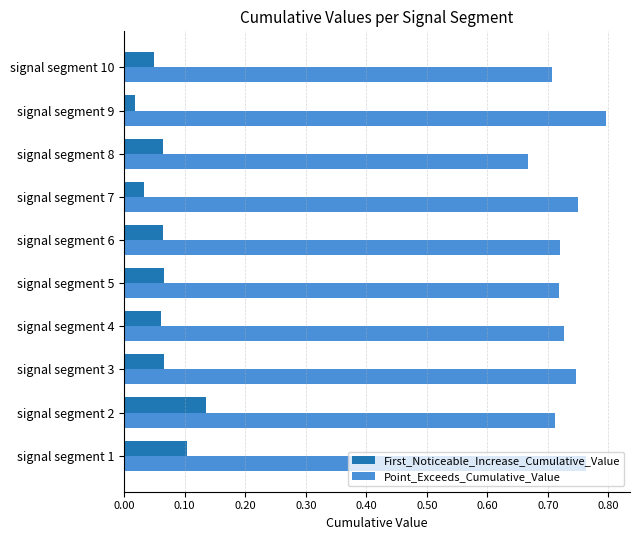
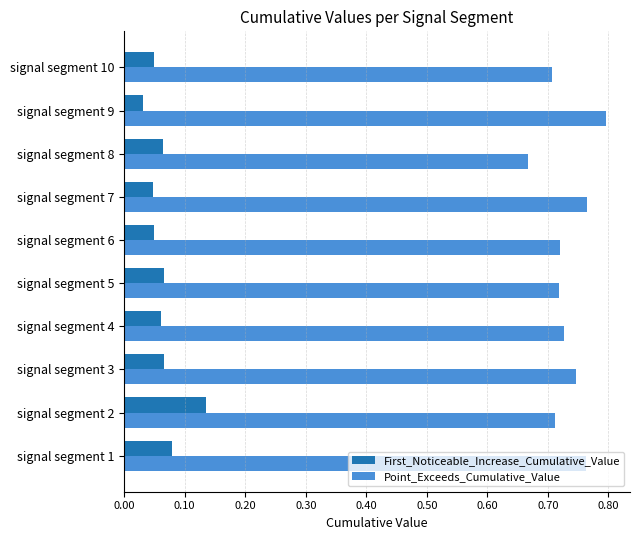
  {
    "First_Noticeable_Increase_Cumulative_Value": {
      "signal segment 10": 0.05,
-     "signal segment 9": 0.02,
+     "signal segment 9": 0.03,
      "signal segment 8": 0.06,
-     "signal segment 7": 0.03,
-     "signal segment 6": 0.06,
+     "signal segment 7": 0.05,
+     "signal segment 6": 0.05,
      "signal segment 5": 0.07,
      "signal segment 4": 0.06,
      "signal segment 3": 0.07,
      "signal segment 2": 0.14,
-     "signal segment 1": 0.10
+     "signal segment 1": 0.08
    },
    "Point_Exceeds_Cumulative_Value": {
      "signal segment 10": 0.71,
      "signal segment 9": 0.80,
      "signal segment 8": 0.67,
-     "signal segment 7": 0.75,
+     "signal segment 7": 0.77,
      "signal segment 6": 0.72,
      "signal segment 5": 0.72,
      "signal segment 4": 0.73,
      "signal segment 3": 0.75,
      "signal segment 2": 0.71
    }
  }
